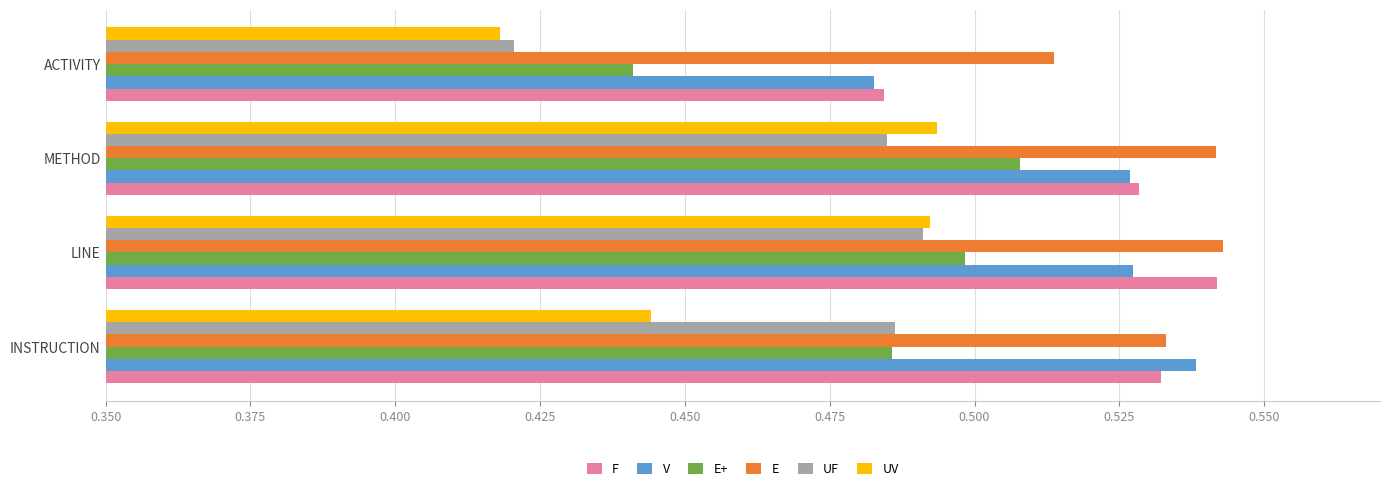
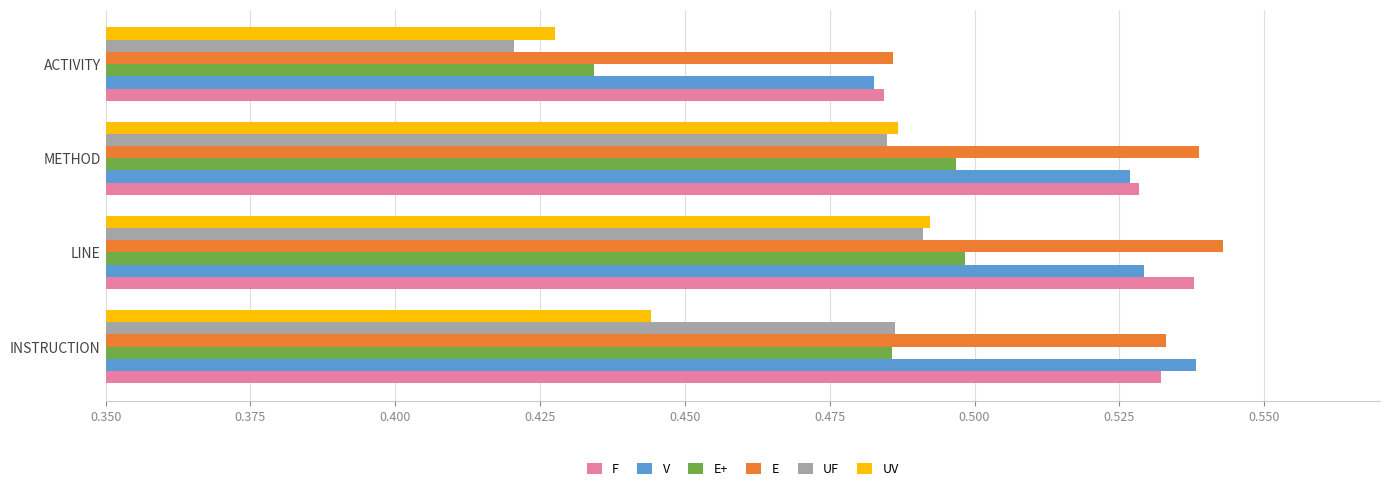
  {
    "F": {
      "ACTIVITY": 0.484,
      "METHOD": 0.528,
-     "LINE": 0.542,
+     "LINE": 0.538,
      "INSTRUCTION": 0.532
    },
    "V": {
      "ACTIVITY": 0.483,
      "METHOD": 0.527,
-     "LINE": 0.527,
+     "LINE": 0.529,
      "INSTRUCTION": 0.538
    },
    "E+": {
-     "ACTIVITY": 0.441,
-     "METHOD": 0.508,
+     "ACTIVITY": 0.434,
+     "METHOD": 0.497,
      "LINE": 0.498,
      "INSTRUCTION": 0.486
    },
    "E": {
-     "ACTIVITY": 0.514,
-     "METHOD": 0.542,
+     "ACTIVITY": 0.486,
+     "METHOD": 0.539,
      "LINE": 0.543,
      "INSTRUCTION": 0.533
    },
    "UF": {
      "ACTIVITY": 0.420,
      "METHOD": 0.485,
      "LINE": 0.491,
      "INSTRUCTION": 0.486
    },
    "UV": {
-     "ACTIVITY": 0.418,
-     "METHOD": 0.494,
+     "ACTIVITY": 0.428,
+     "METHOD": 0.487,
      "LINE": 0.492,
      "INSTRUCTION": 0.444
    }
  }
